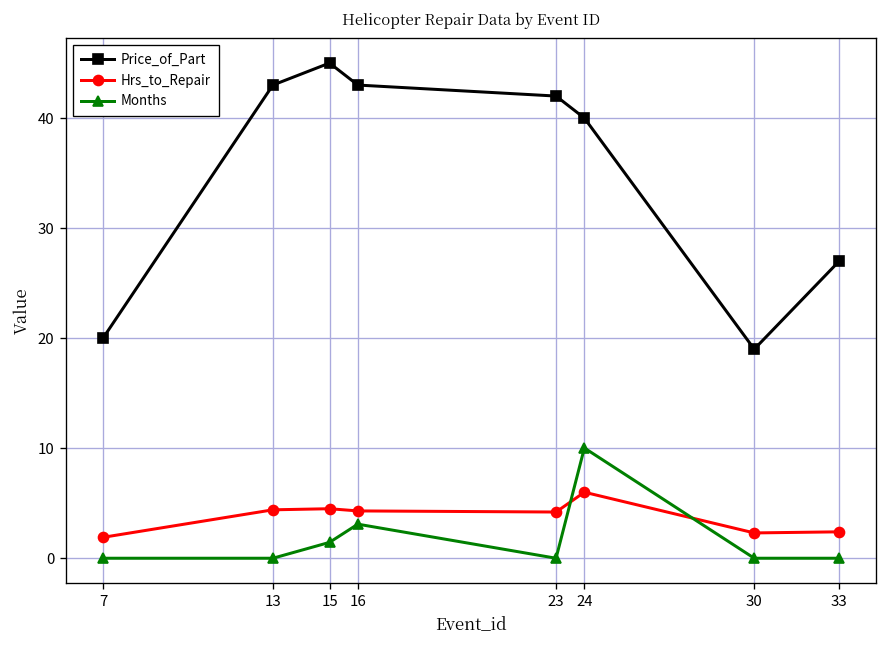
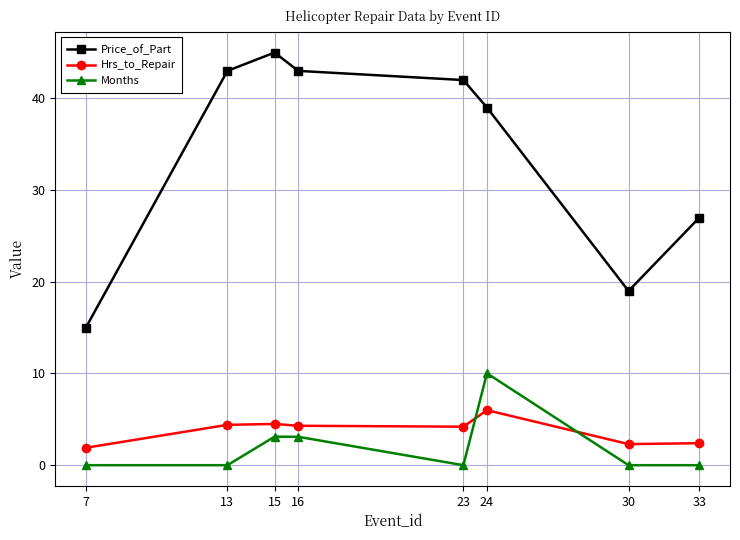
  {
    "Price_of_Part": {
-     "7": 20,
+     "7": 15,
      "13": 43,
      "15": 45,
      "16": 43,
      "23": 42,
-     "24": 40,
+     "24": 39,
      "30": 19,
      "33": 27
    },
    "Hrs_to_Repair": {
      "7": 2,
      "13": 4,
      "15": 5,
      "16": 4,
      "23": 4,
      "24": 6,
      "30": 2,
      "33": 2
    },
    "Months": {
      "7": 0,
      "13": 0,
-     "15": 1,
+     "15": 3,
      "16": 3,
      "23": 0,
      "24": 10,
      "30": 0,
      "33": 0
    }
  }
